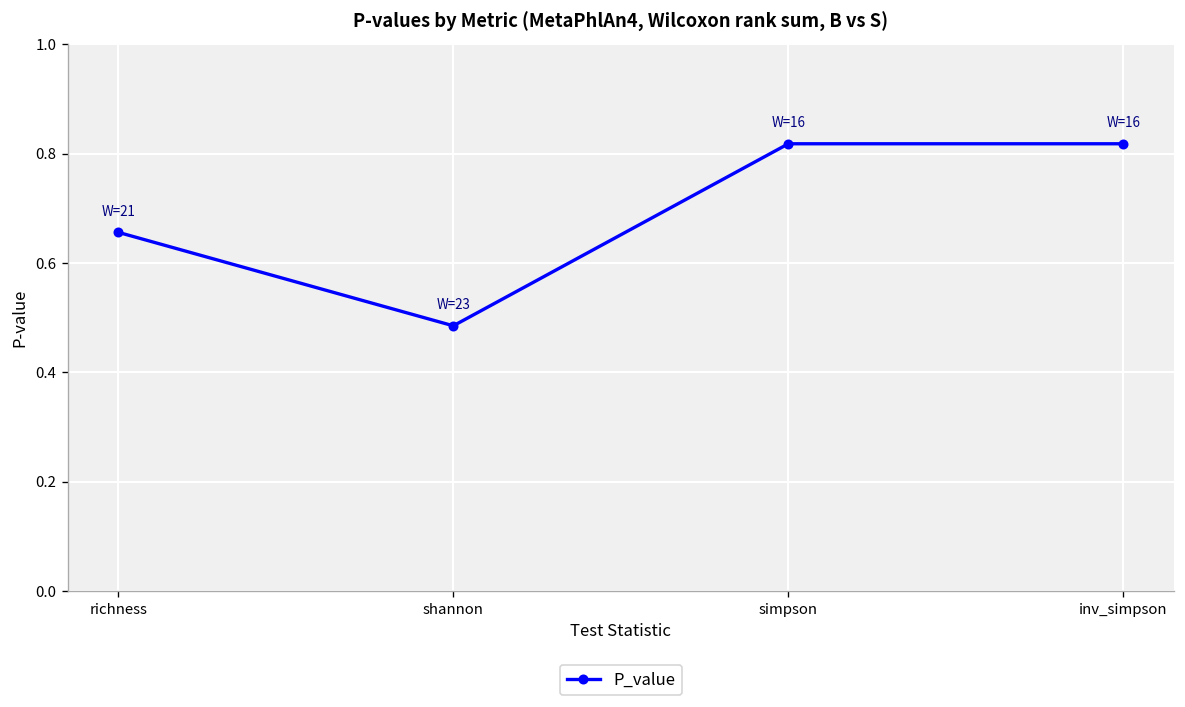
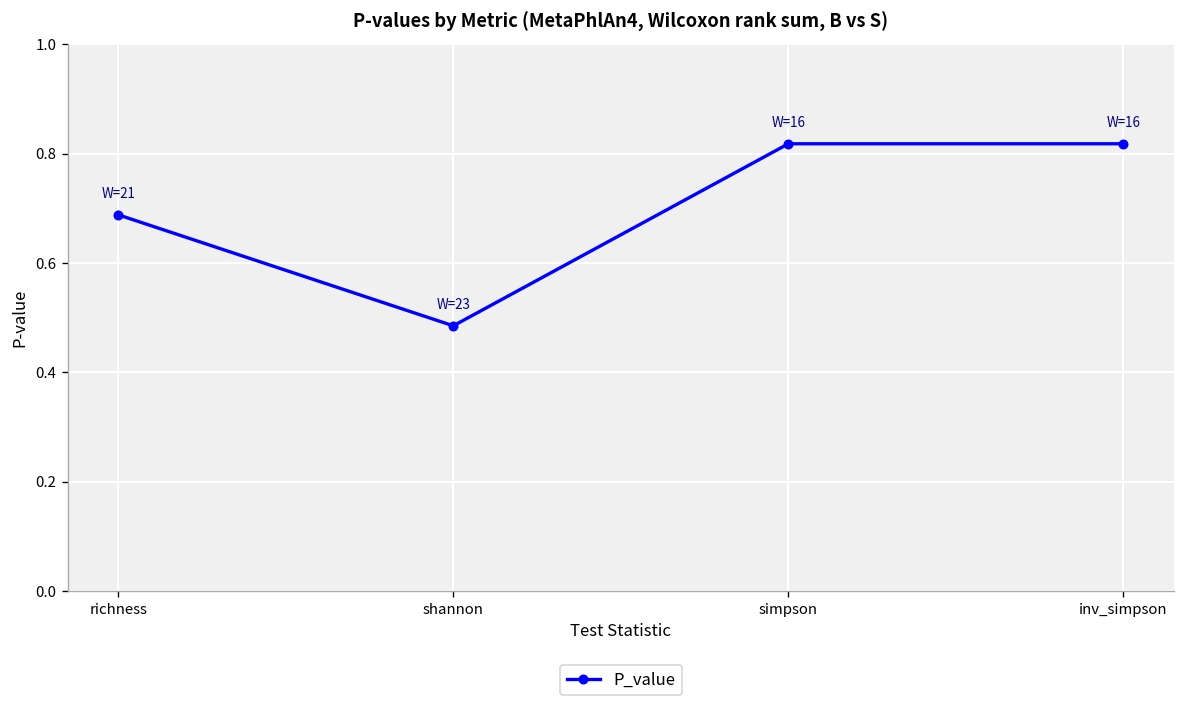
  {
-   "richness": 0.66
+   "richness": 0.69
  }
